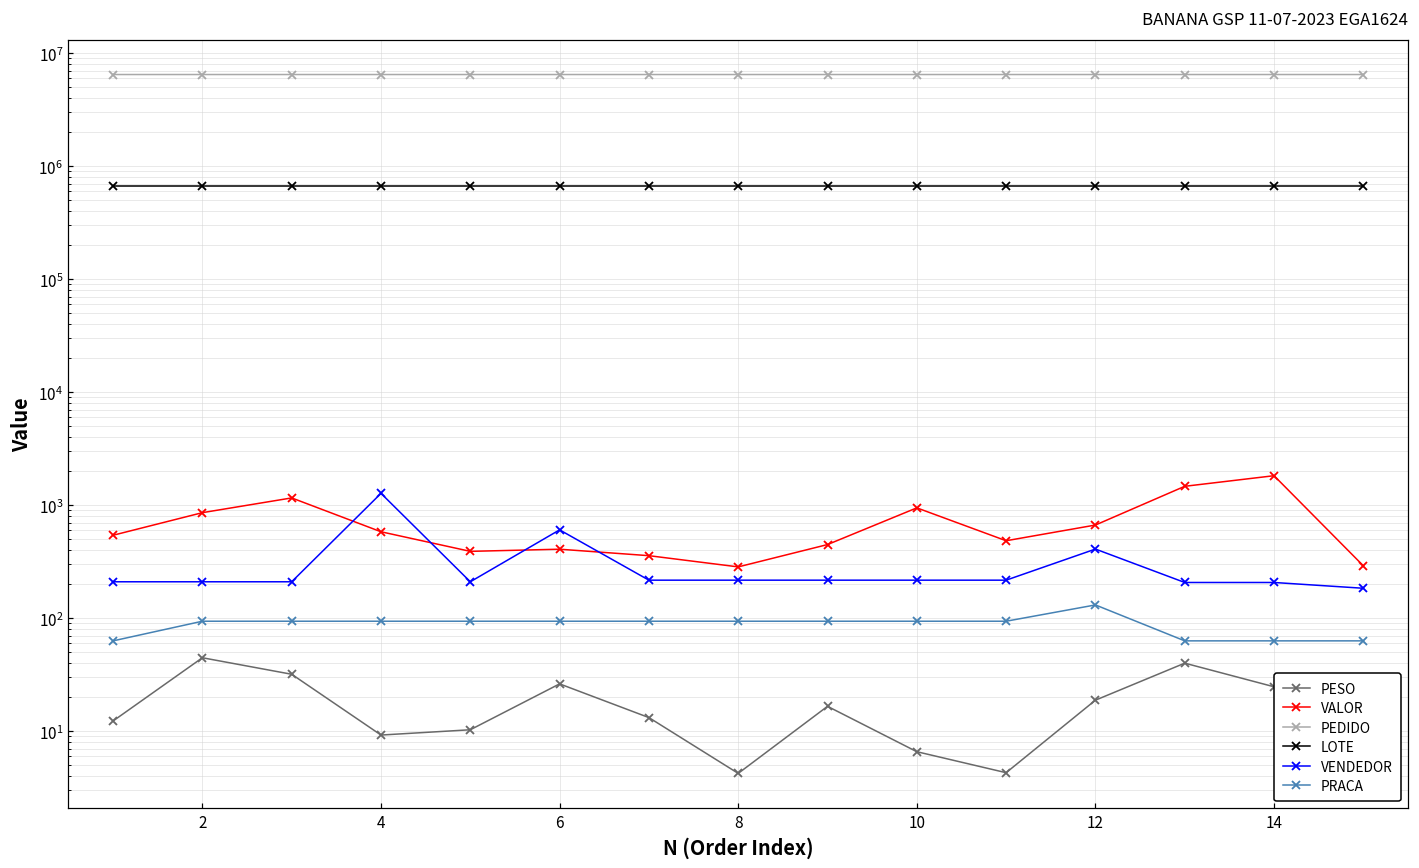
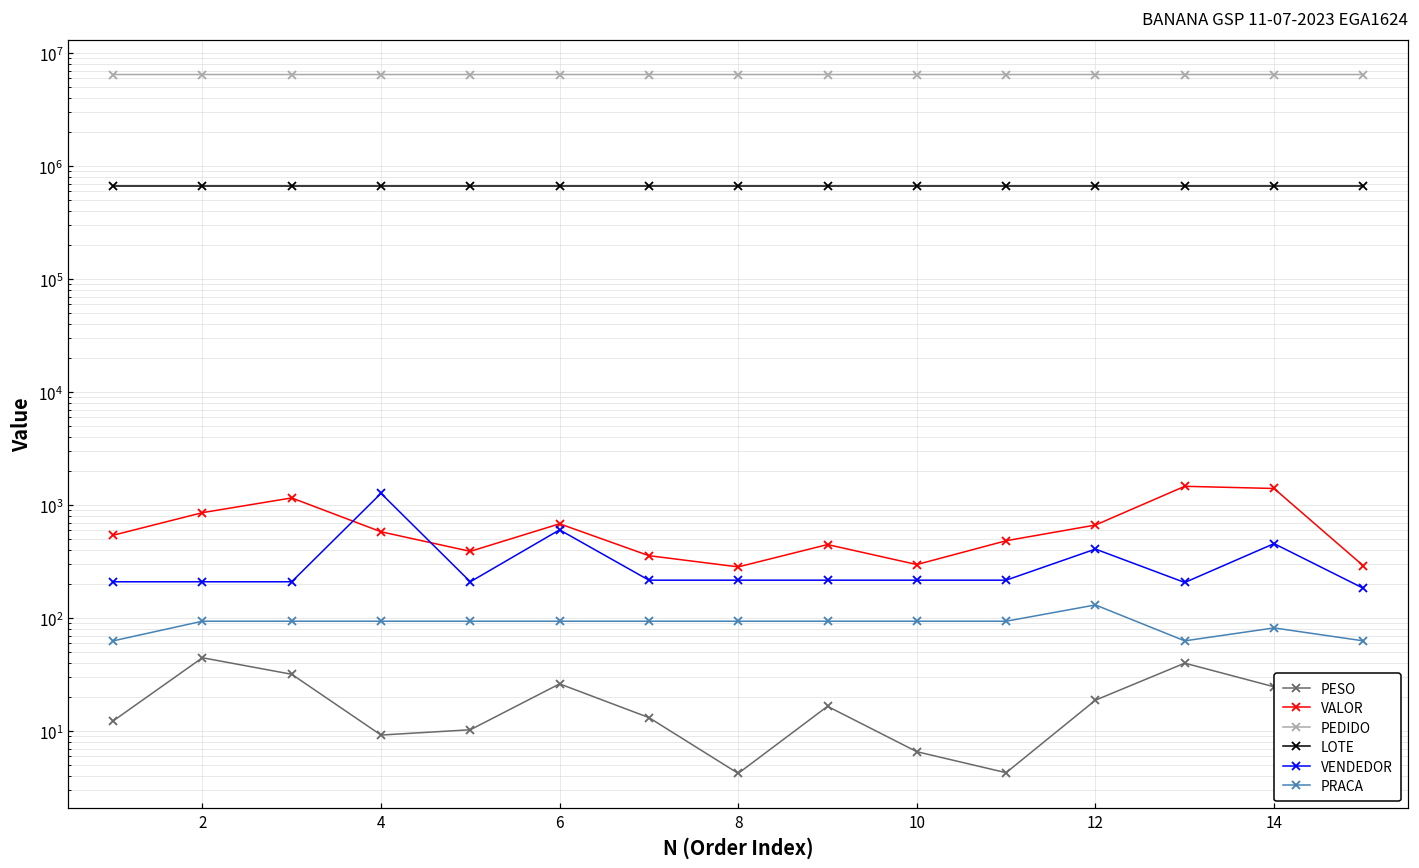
  {
    "PESO": {
      "2": 40,
      "4": 9,
      "6": 26,
      "8": 4,
      "10": 7,
      "12": 19,
      "14": 25
    },
    "VALOR": {
      "2": 900,
      "4": 600,
-     "6": 410,
+     "6": 700,
      "8": 280,
-     "10": 900,
+     "10": 300,
      "12": 700,
-     "14": 1800
+     "14": 1400
    },
    "PEDIDO": {
      "2": 6000000,
      "4": 6000000,
      "6": 6000000,
      "8": 6000000,
      "10": 6000000,
      "12": 6000000,
      "14": 6000000
    },
    "LOTE": {
      "2": 700000,
      "4": 700000,
      "6": 700000,
      "8": 700000,
      "10": 700000,
      "12": 700000,
      "14": 700000
    },
    "VENDEDOR": {
      "2": 210,
      "4": 1300,
      "6": 600,
      "8": 220,
      "10": 220,
      "12": 410,
-     "14": 210
+     "14": 500
    },
    "PRACA": {
      "2": 90,
      "4": 90,
      "6": 90,
      "8": 90,
      "10": 90,
      "12": 130,
-     "14": 60
+     "14": 80
    }
  }
